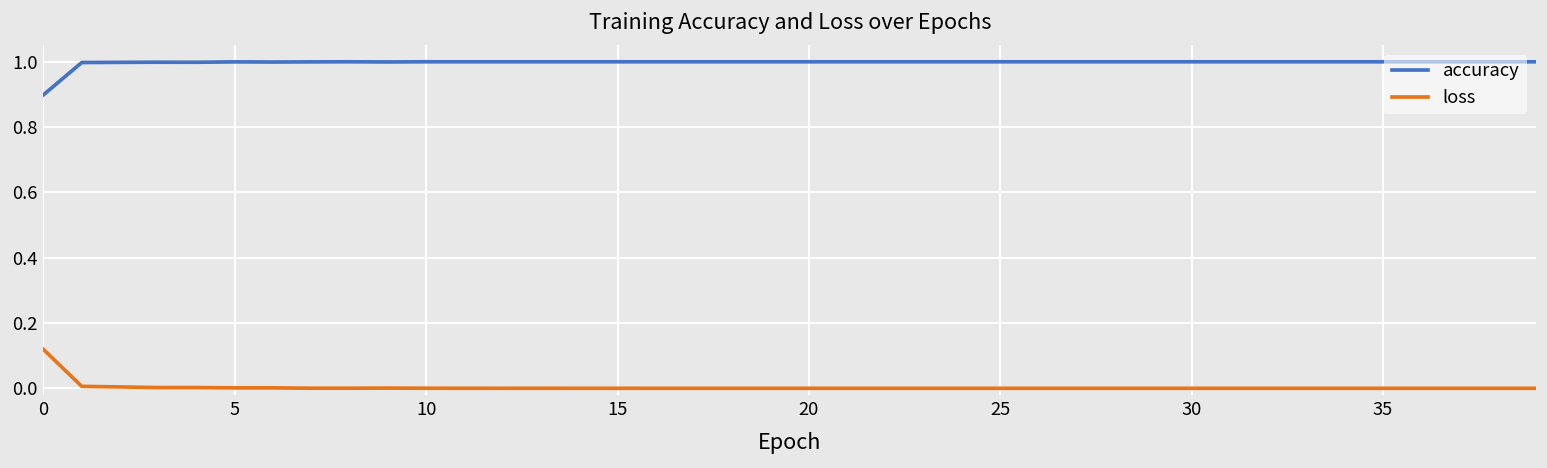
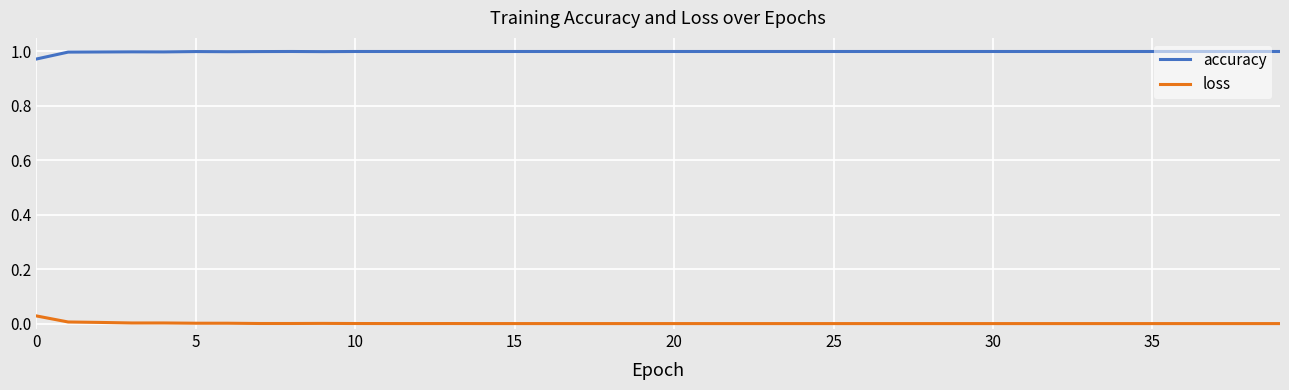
  {
    "accuracy": {
-     "0": 0.90,
+     "0": 0.97,
      "5": 1.00,
      "10": 1.00,
      "15": 1.00,
      "20": 1.00,
      "25": 1.00,
      "30": 1.00,
      "35": 1.00
    },
    "loss": {
-     "0": 0.12,
+     "0": 0.03,
      "5": 0.00,
      "10": 0.00,
      "15": 0.00,
      "20": 0.00,
      "25": 0.00,
      "30": 0.00,
      "35": 0.00
    }
  }
